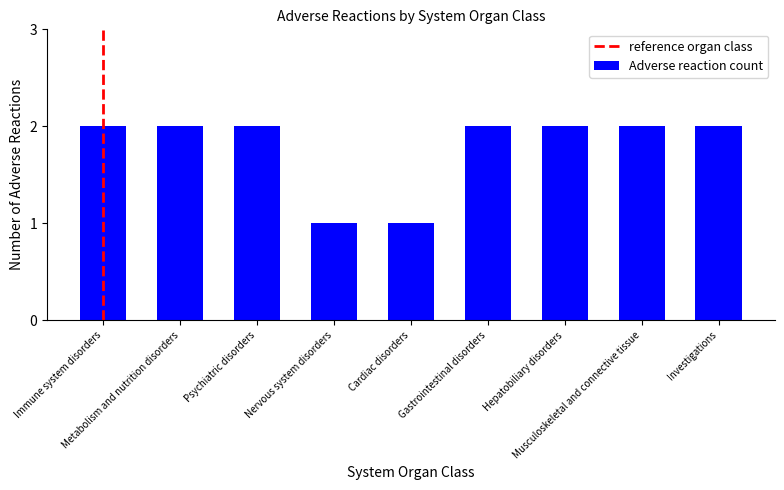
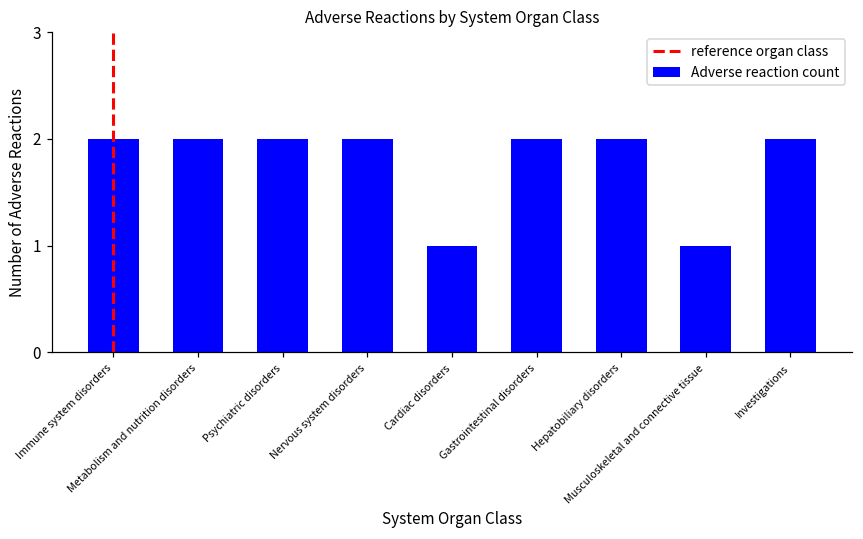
  {
    "Immune system disorders": 2,
    "Metabolism and nutrition disorders": 2,
    "Psychiatric disorders": 2,
-   "Nervous system disorders": 1,
+   "Nervous system disorders": 2,
    "Cardiac disorders": 1,
    "Gastrointestinal disorders": 2,
    "Hepatobiliary disorders": 2,
-   "Musculoskeletal and connective tissue": 2,
+   "Musculoskeletal and connective tissue": 1,
    "Investigations": 2
  }
